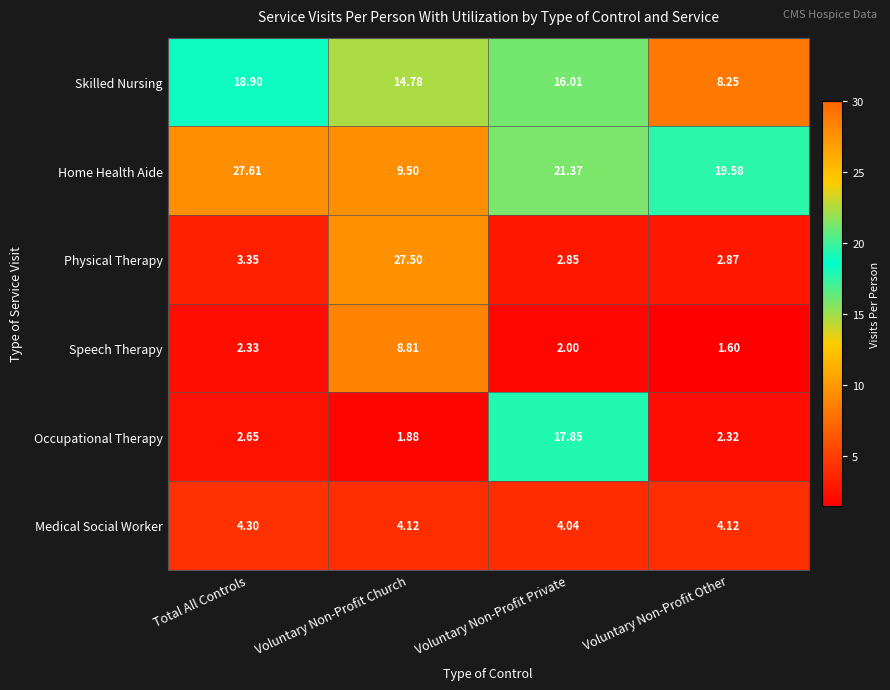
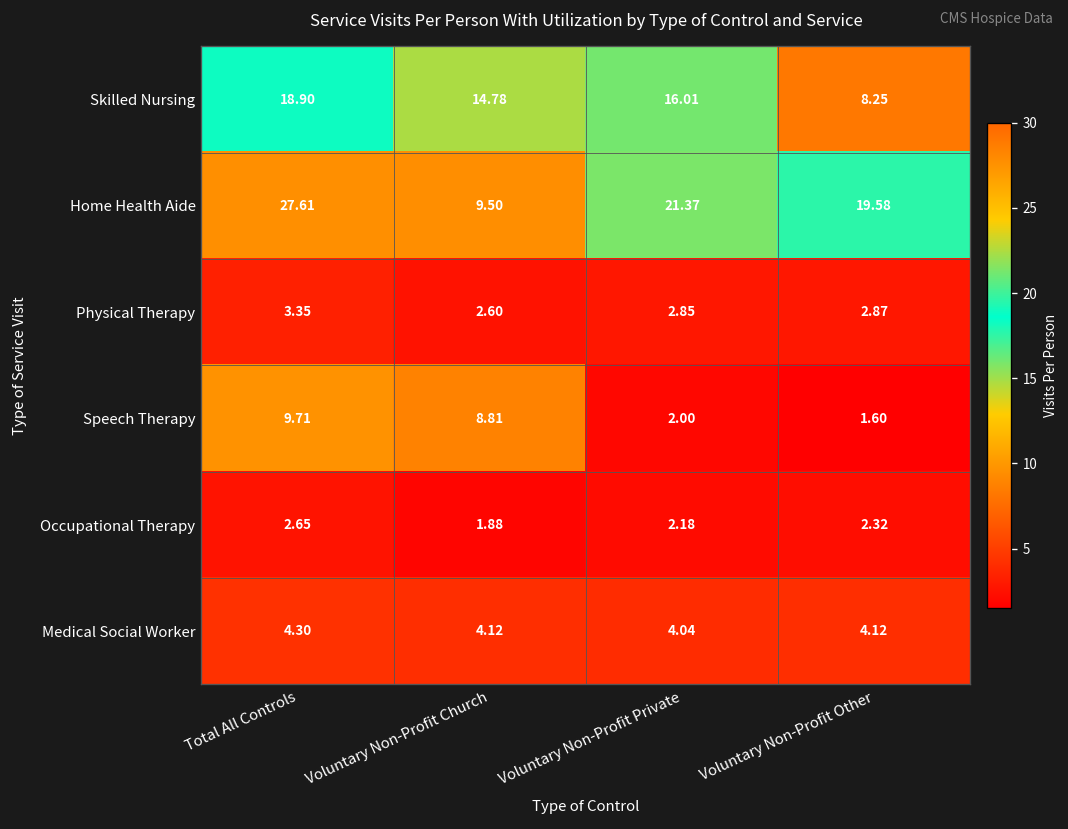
  {
    "Skilled Nursing": {
      "Total All Controls": 18.90,
      "Voluntary Non-Profit Church": 14.78,
      "Voluntary Non-Profit Private": 16.01,
      "Voluntary Non-Profit Other": 8.25
    },
    "Home Health Aide": {
      "Total All Controls": 27.61,
      "Voluntary Non-Profit Church": 9.50,
      "Voluntary Non-Profit Private": 21.37,
      "Voluntary Non-Profit Other": 19.58
    },
    "Physical Therapy": {
      "Total All Controls": 3.35,
-     "Voluntary Non-Profit Church": 27.50,
+     "Voluntary Non-Profit Church": 2.60,
      "Voluntary Non-Profit Private": 2.85,
      "Voluntary Non-Profit Other": 2.87
    },
    "Speech Therapy": {
-     "Total All Controls": 2.33,
+     "Total All Controls": 9.71,
      "Voluntary Non-Profit Church": 8.81,
      "Voluntary Non-Profit Private": 2.00,
      "Voluntary Non-Profit Other": 1.60
    },
    "Occupational Therapy": {
      "Total All Controls": 2.65,
      "Voluntary Non-Profit Church": 1.88,
-     "Voluntary Non-Profit Private": 17.85,
+     "Voluntary Non-Profit Private": 2.18,
      "Voluntary Non-Profit Other": 2.32
    },
    "Medical Social Worker": {
      "Total All Controls": 4.30,
      "Voluntary Non-Profit Church": 4.12,
      "Voluntary Non-Profit Private": 4.04,
      "Voluntary Non-Profit Other": 4.12
    }
  }
